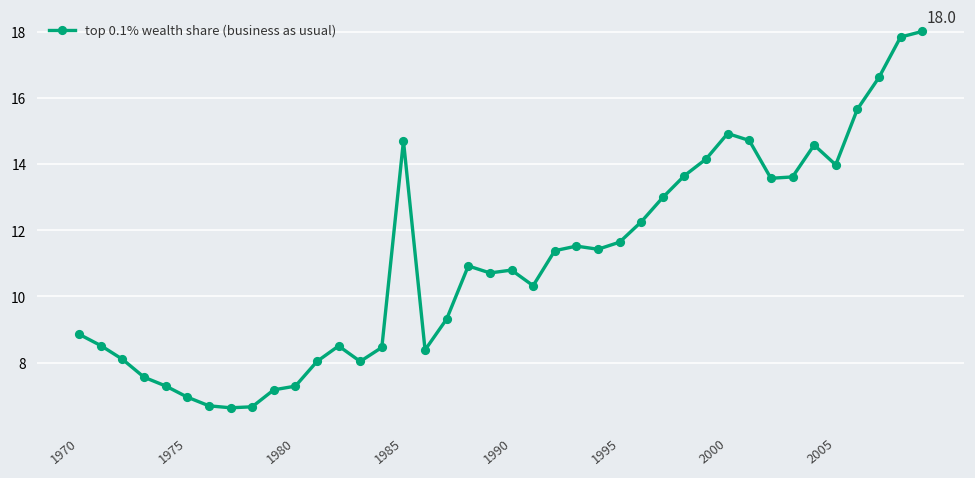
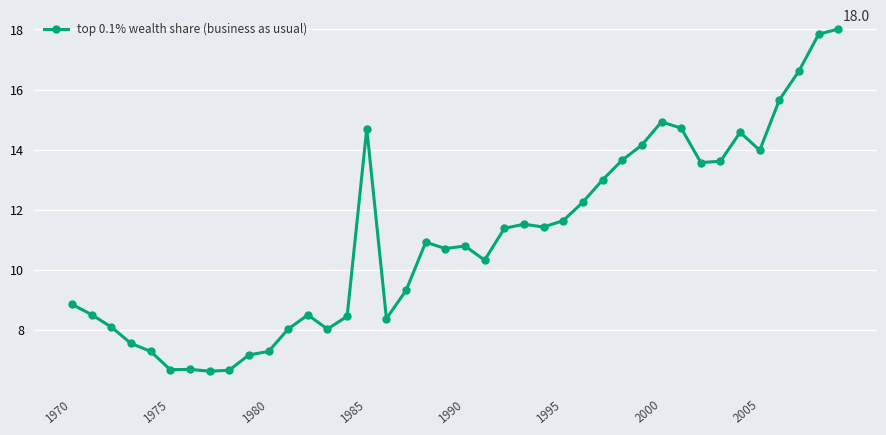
  {
    "1970": 8.9,
-   "1975": 7.0,
+   "1975": 6.7,
    "1980": 7.3,
    "1985": 14.7,
    "1990": 10.8,
    "1995": 11.6,
    "2000": 14.9,
    "2005": 14.0
  }
